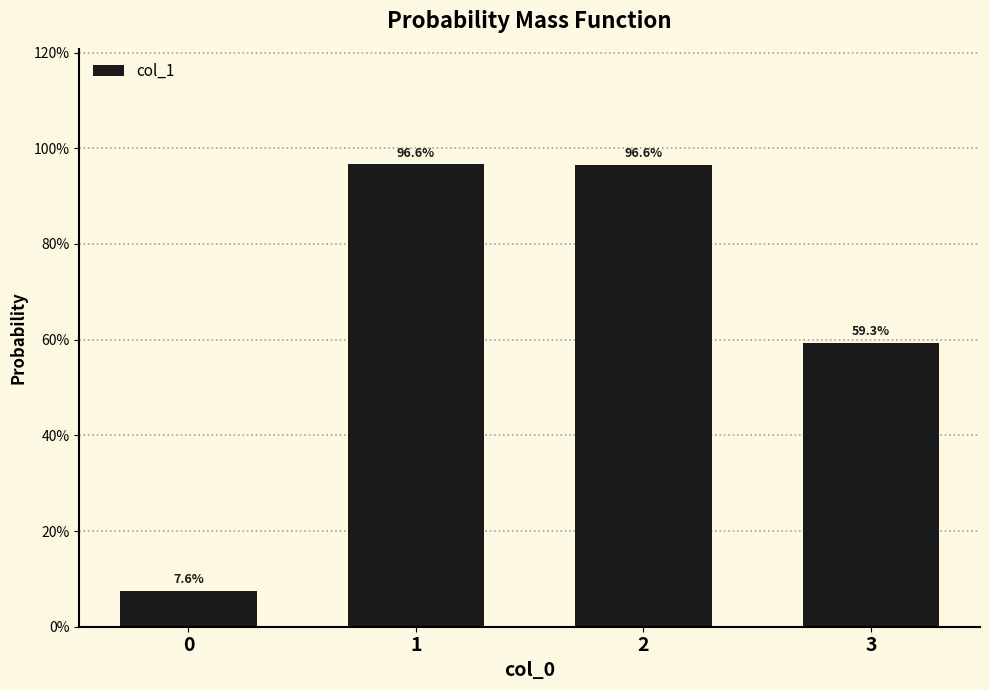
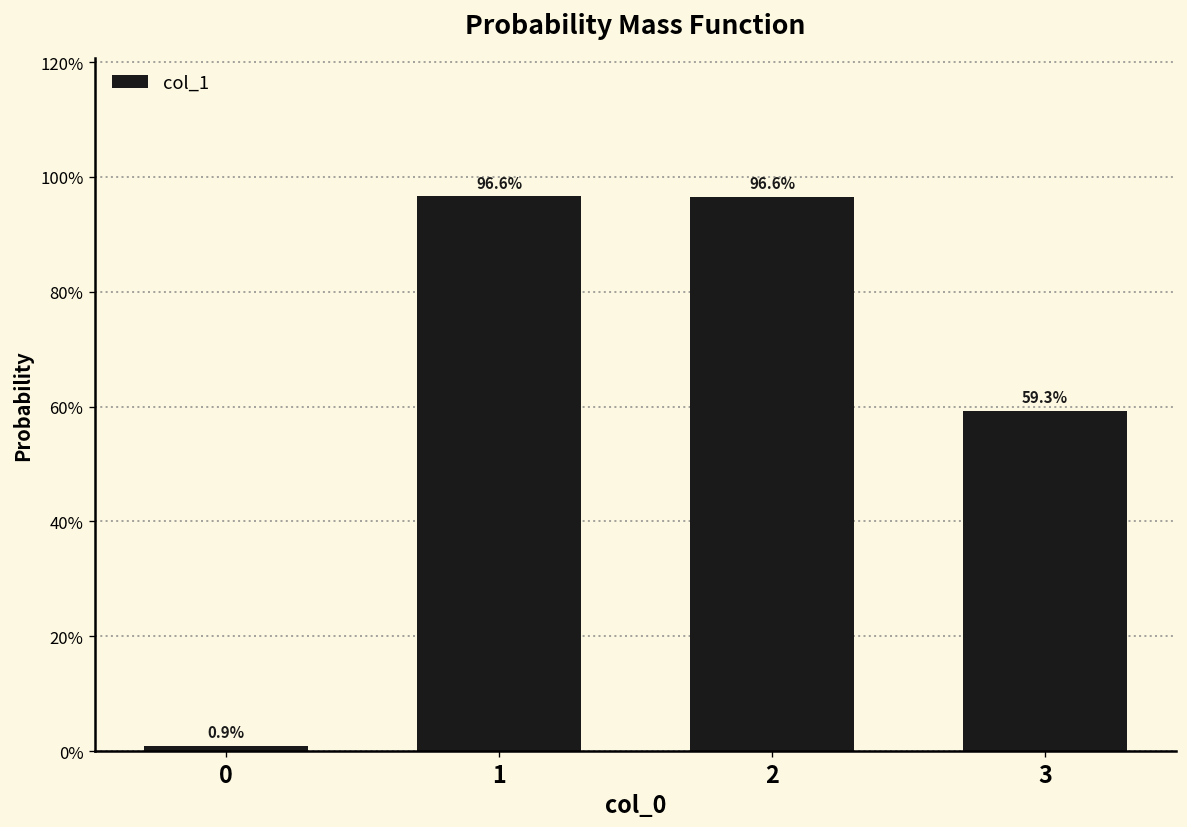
  {
-   "0": "7.6%",
+   "0": "0.9%",
    "1": "96.6%",
    "2": "96.6%",
    "3": "59.3%"
  }
